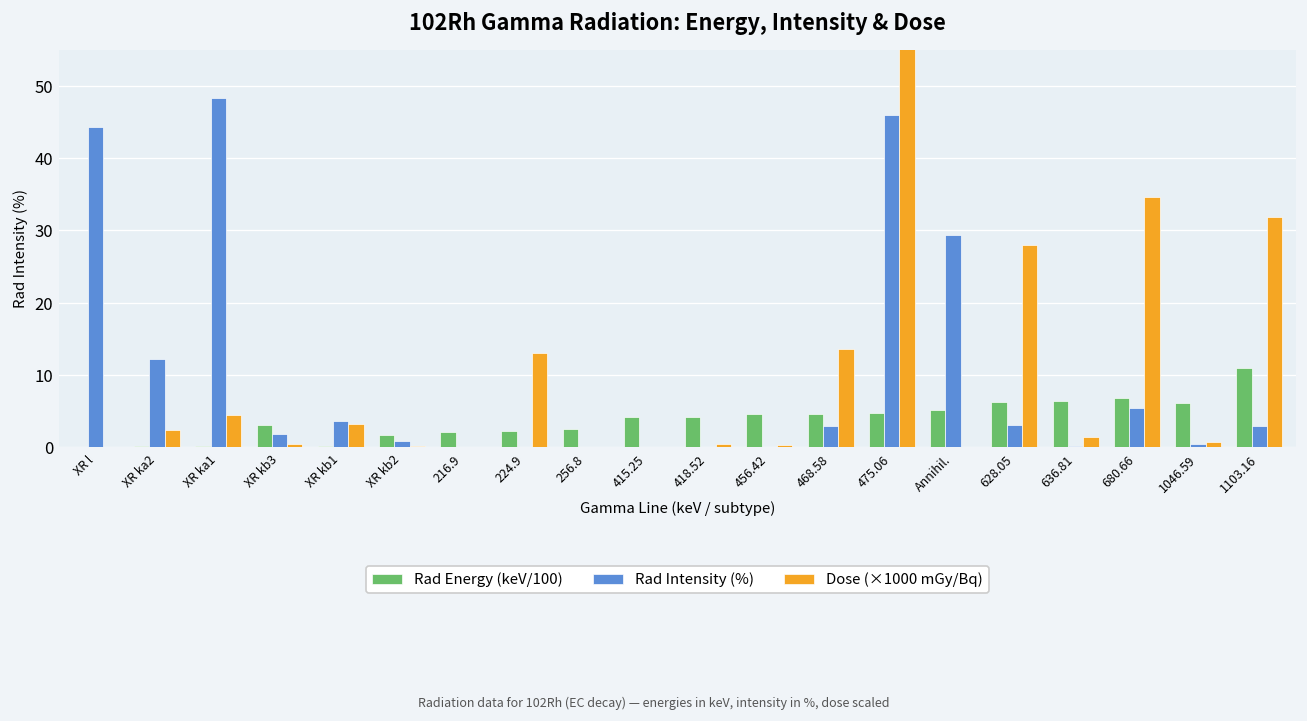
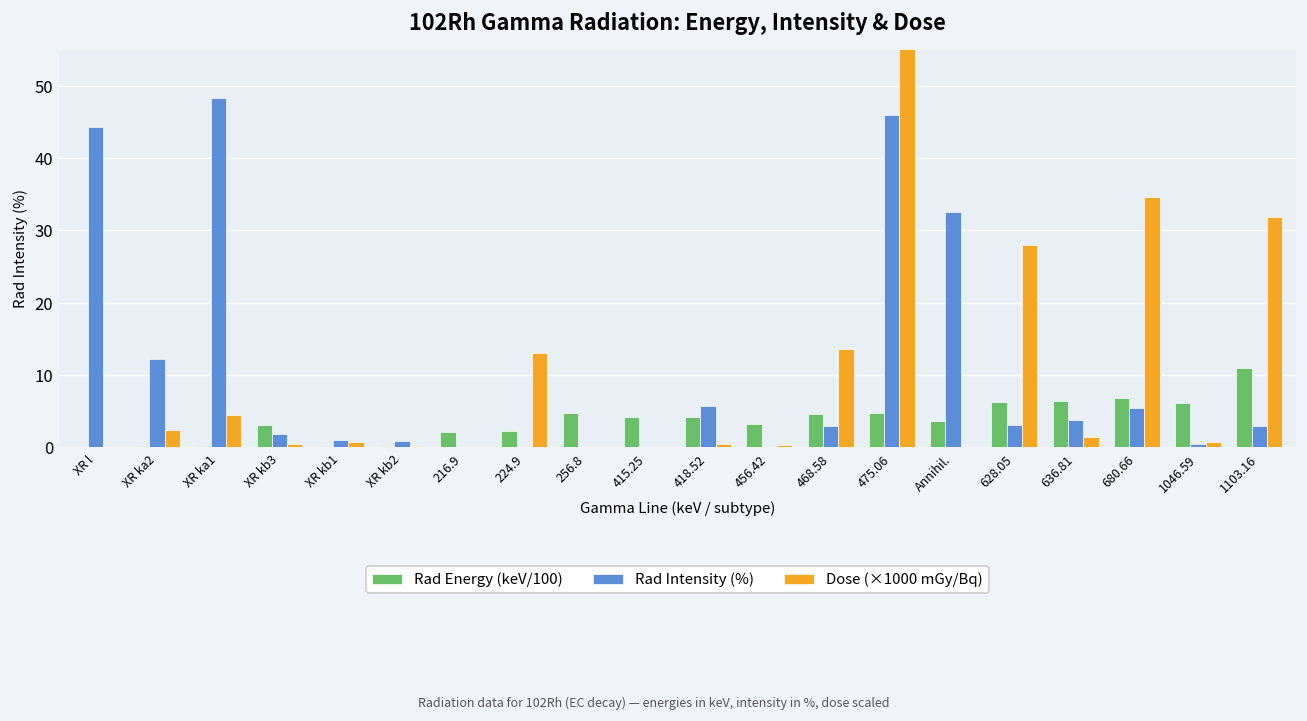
  {
    "Rad Energy (keV/100)": {
      "XR kb3": 3,
-     "XR kb2": 2,
+     "XR kb2": 0,
      "216.9": 2,
      "224.9": 2,
-     "256.8": 3,
+     "256.8": 5,
      "415.25": 4,
      "418.52": 4,
-     "456.42": 5,
+     "456.42": 3,
      "468.58": 5,
      "475.06": 5,
-     "Annihil.": 5,
+     "Annihil.": 4,
      "628.05": 6,
      "636.81": 6,
      "680.66": 7,
      "1046.59": 6,
      "1103.16": 11
    },
    "Rad Intensity (%)": {
      "XR l": 44,
      "XR ka2": 12,
      "XR ka1": 48,
      "XR kb3": 2,
-     "XR kb1": 4,
+     "XR kb1": 1,
      "XR kb2": 1,
-     "418.52": 0,
+     "418.52": 6,
      "468.58": 3,
      "475.06": 46,
-     "Annihil.": 29,
+     "Annihil.": 33,
      "628.05": 3,
-     "636.81": 0,
+     "636.81": 4,
      "680.66": 5,
      "1046.59": 0,
      "1103.16": 3
    },
    "Dose (×1000 mGy/Bq)": {
      "XR ka2": 2,
      "XR ka1": 4,
-     "XR kb1": 3,
+     "XR kb1": 1,
      "224.9": 13,
      "418.52": 1,
      "468.58": 14,
      "Annihil.": 0,
      "628.05": 28,
      "636.81": 1,
      "680.66": 35,
      "1046.59": 1,
      "1103.16": 32
    }
  }
